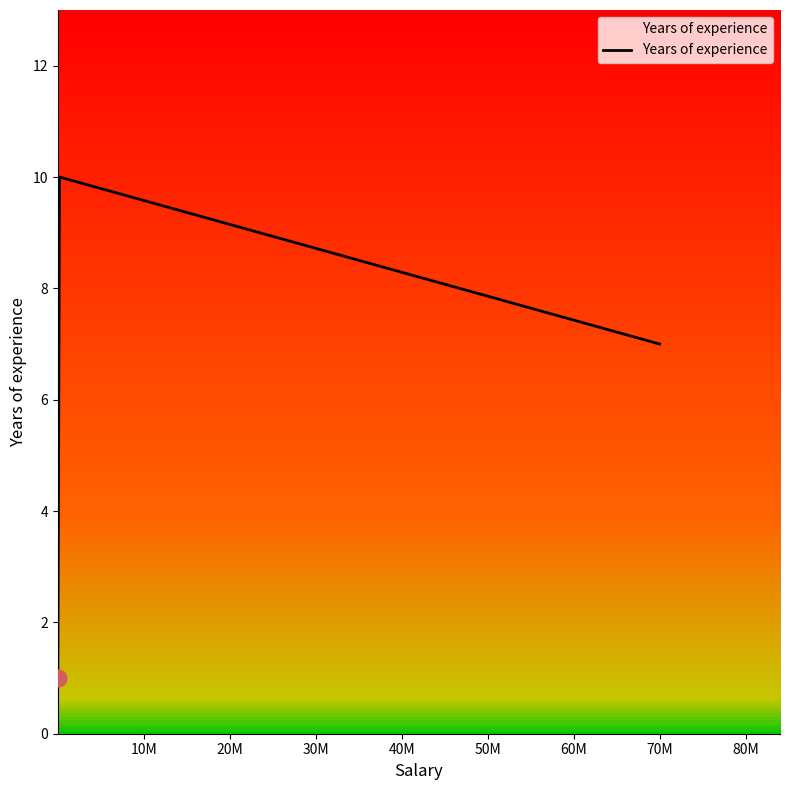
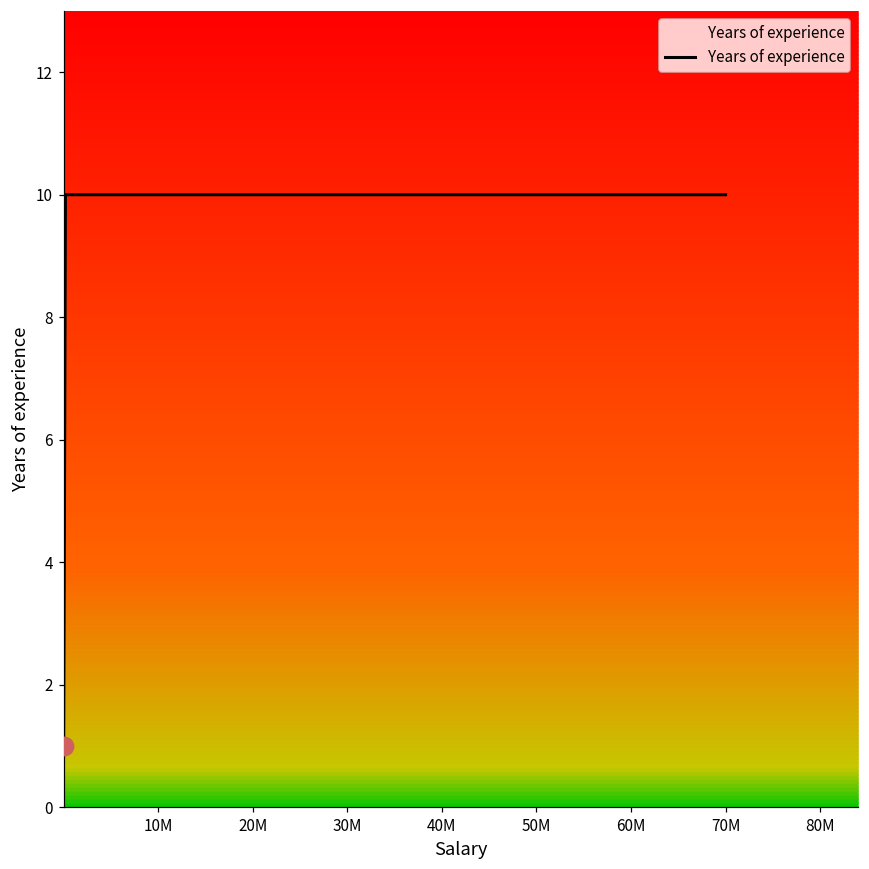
  {
    "Years of experience": {
-     "70M": 7
+     "70M": 10
    }
  }
